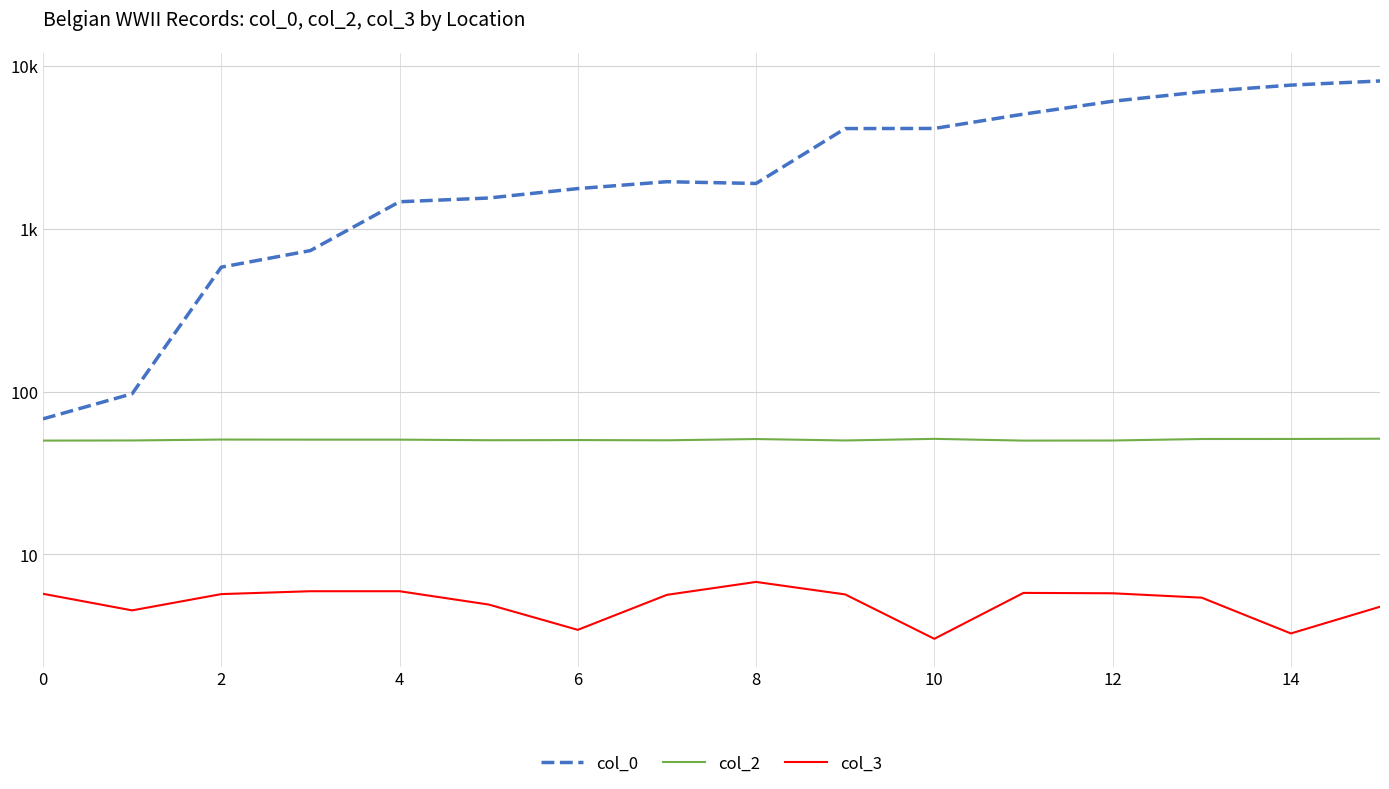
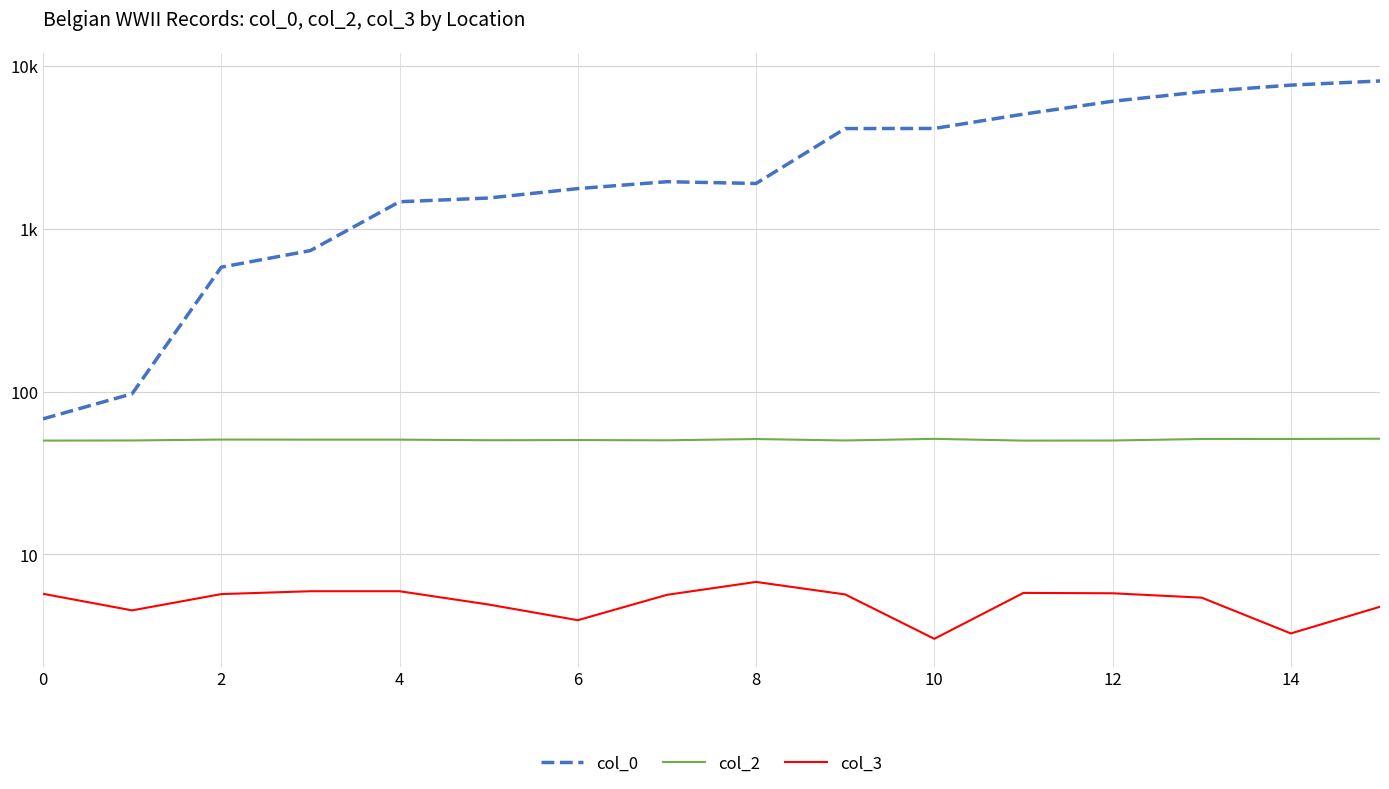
  {
    "col_0": {
      "0": 68,
      "2": 580,
      "4": 1500,
      "6": 1800,
      "8": 1900,
      "10": 4100,
      "12": 6100,
      "14": 8000
    },
    "col_2": {
      "0": 50,
      "2": 51,
      "4": 51,
      "6": 50,
      "8": 51,
      "10": 51,
      "12": 50,
      "14": 51
    },
    "col_3": {
      "0": 5.7,
      "2": 5.7,
      "4": 5.9,
-     "6": 3.4,
+     "6": 3.9,
      "8": 6.8,
      "10": 3.0,
      "12": 5.8,
      "14": 3.3
    }
  }
